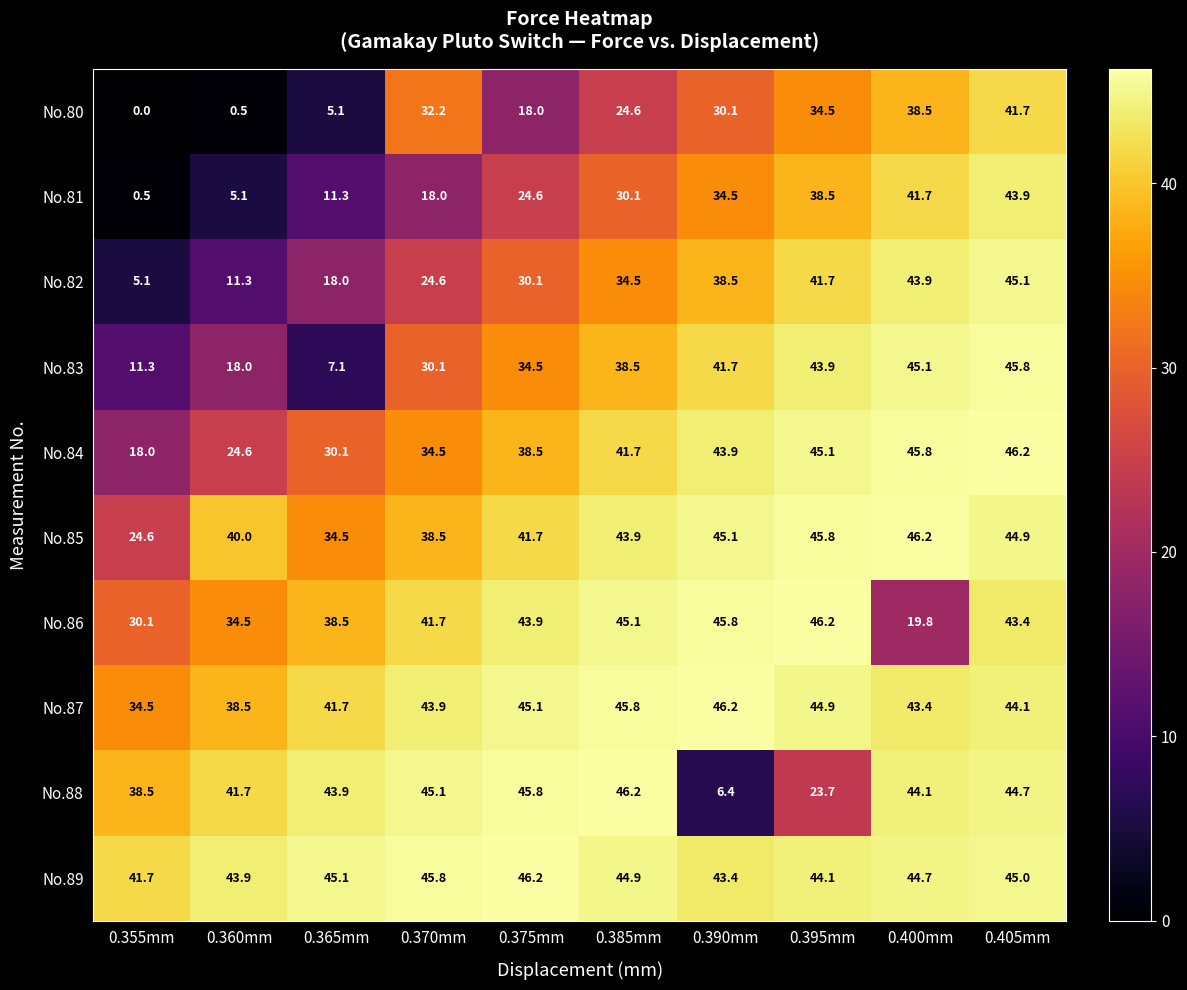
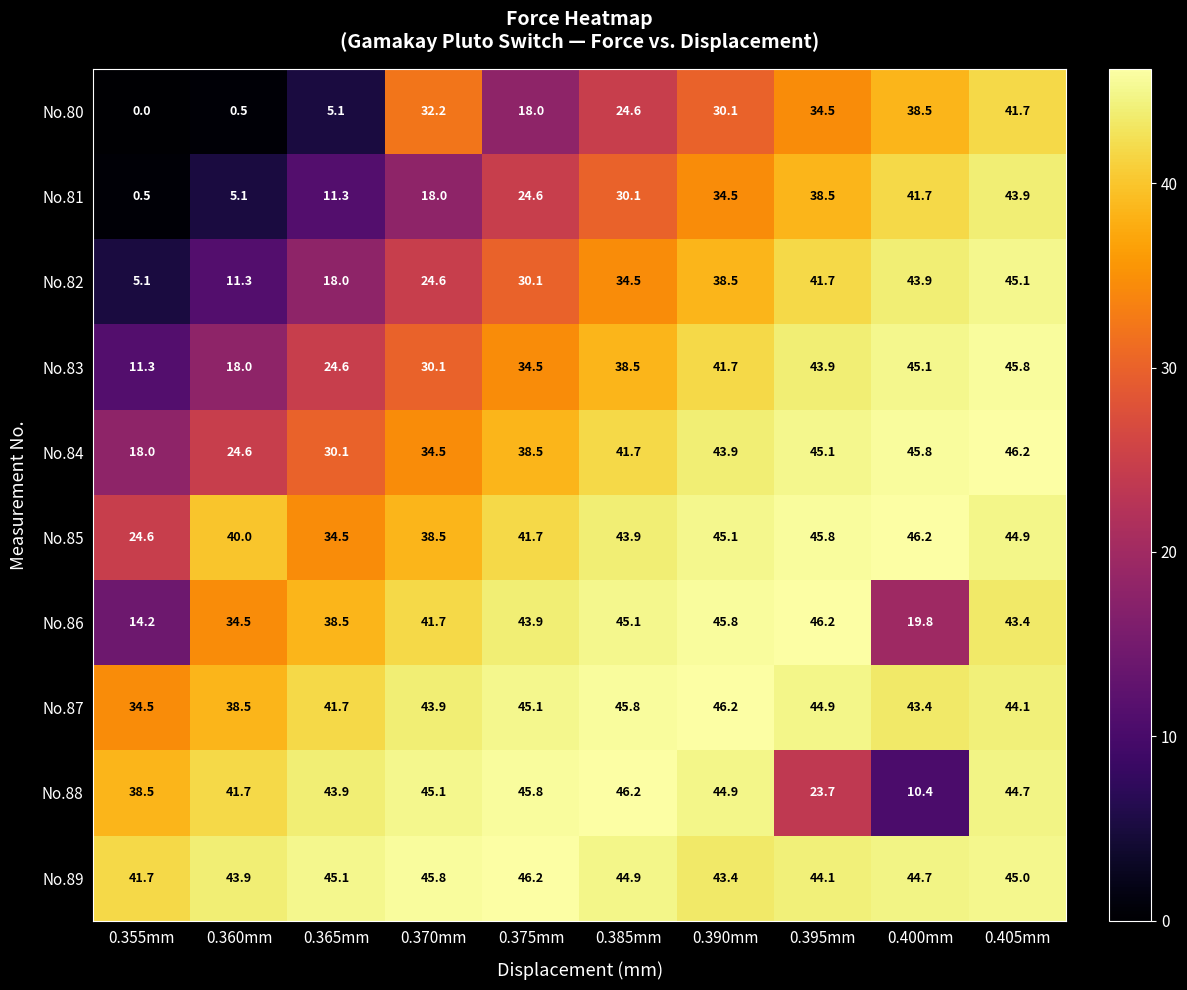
  {
    "No.80": {
      "0.355mm": 0.0,
      "0.360mm": 0.5,
      "0.365mm": 5.1,
      "0.370mm": 32.2,
      "0.375mm": 18.0,
      "0.385mm": 24.6,
      "0.390mm": 30.1,
      "0.395mm": 34.5,
      "0.400mm": 38.5,
      "0.405mm": 41.7
    },
    "No.81": {
      "0.355mm": 0.5,
      "0.360mm": 5.1,
      "0.365mm": 11.3,
      "0.370mm": 18.0,
      "0.375mm": 24.6,
      "0.385mm": 30.1,
      "0.390mm": 34.5,
      "0.395mm": 38.5,
      "0.400mm": 41.7,
      "0.405mm": 43.9
    },
    "No.82": {
      "0.355mm": 5.1,
      "0.360mm": 11.3,
      "0.365mm": 18.0,
      "0.370mm": 24.6,
      "0.375mm": 30.1,
      "0.385mm": 34.5,
      "0.390mm": 38.5,
      "0.395mm": 41.7,
      "0.400mm": 43.9,
      "0.405mm": 45.1
    },
    "No.83": {
      "0.355mm": 11.3,
      "0.360mm": 18.0,
-     "0.365mm": 7.1,
+     "0.365mm": 24.6,
      "0.370mm": 30.1,
      "0.375mm": 34.5,
      "0.385mm": 38.5,
      "0.390mm": 41.7,
      "0.395mm": 43.9,
      "0.400mm": 45.1,
      "0.405mm": 45.8
    },
    "No.84": {
      "0.355mm": 18.0,
      "0.360mm": 24.6,
      "0.365mm": 30.1,
      "0.370mm": 34.5,
      "0.375mm": 38.5,
      "0.385mm": 41.7,
      "0.390mm": 43.9,
      "0.395mm": 45.1,
      "0.400mm": 45.8,
      "0.405mm": 46.2
    },
    "No.85": {
      "0.355mm": 24.6,
      "0.360mm": 40.0,
      "0.365mm": 34.5,
      "0.370mm": 38.5,
      "0.375mm": 41.7,
      "0.385mm": 43.9,
      "0.390mm": 45.1,
      "0.395mm": 45.8,
      "0.400mm": 46.2,
      "0.405mm": 44.9
    },
    "No.86": {
-     "0.355mm": 30.1,
+     "0.355mm": 14.2,
      "0.360mm": 34.5,
      "0.365mm": 38.5,
      "0.370mm": 41.7,
      "0.375mm": 43.9,
      "0.385mm": 45.1,
      "0.390mm": 45.8,
      "0.395mm": 46.2,
      "0.400mm": 19.8,
      "0.405mm": 43.4
    },
    "No.87": {
      "0.355mm": 34.5,
      "0.360mm": 38.5,
      "0.365mm": 41.7,
      "0.370mm": 43.9,
      "0.375mm": 45.1,
      "0.385mm": 45.8,
      "0.390mm": 46.2,
      "0.395mm": 44.9,
      "0.400mm": 43.4,
      "0.405mm": 44.1
    },
    "No.88": {
      "0.355mm": 38.5,
      "0.360mm": 41.7,
      "0.365mm": 43.9,
      "0.370mm": 45.1,
      "0.375mm": 45.8,
      "0.385mm": 46.2,
-     "0.390mm": 6.4,
+     "0.390mm": 44.9,
      "0.395mm": 23.7,
-     "0.400mm": 44.1,
+     "0.400mm": 10.4,
      "0.405mm": 44.7
    },
    "No.89": {
      "0.355mm": 41.7,
      "0.360mm": 43.9,
      "0.365mm": 45.1,
      "0.370mm": 45.8,
      "0.375mm": 46.2,
      "0.385mm": 44.9,
      "0.390mm": 43.4,
      "0.395mm": 44.1,
      "0.400mm": 44.7,
      "0.405mm": 45.0
    }
  }
